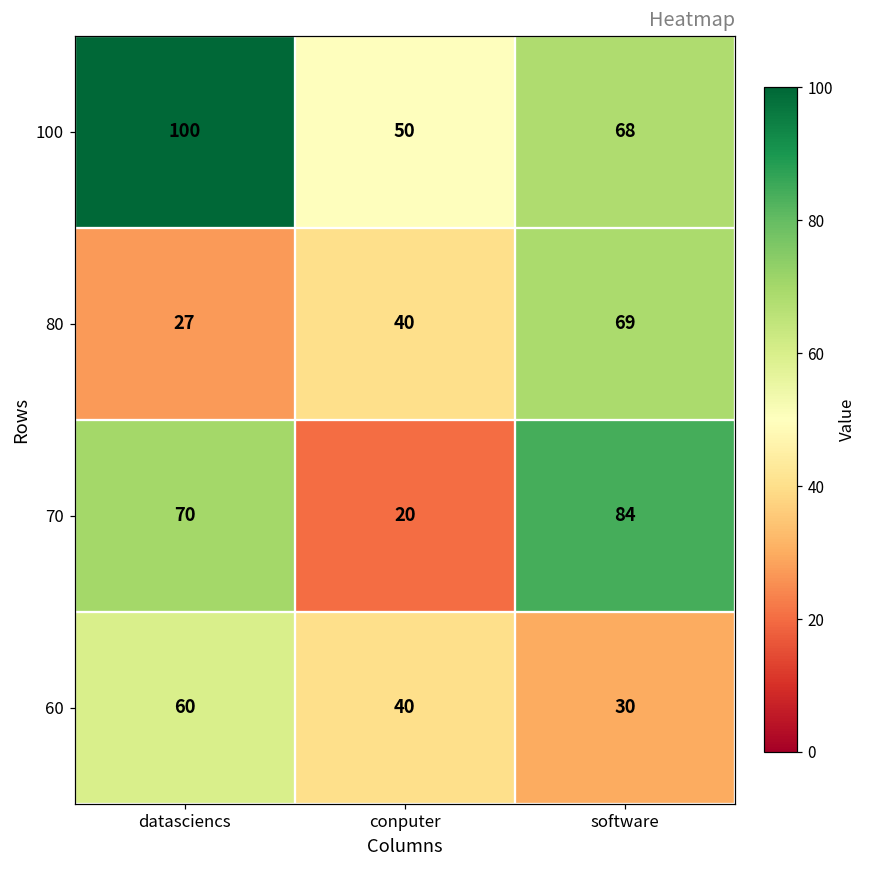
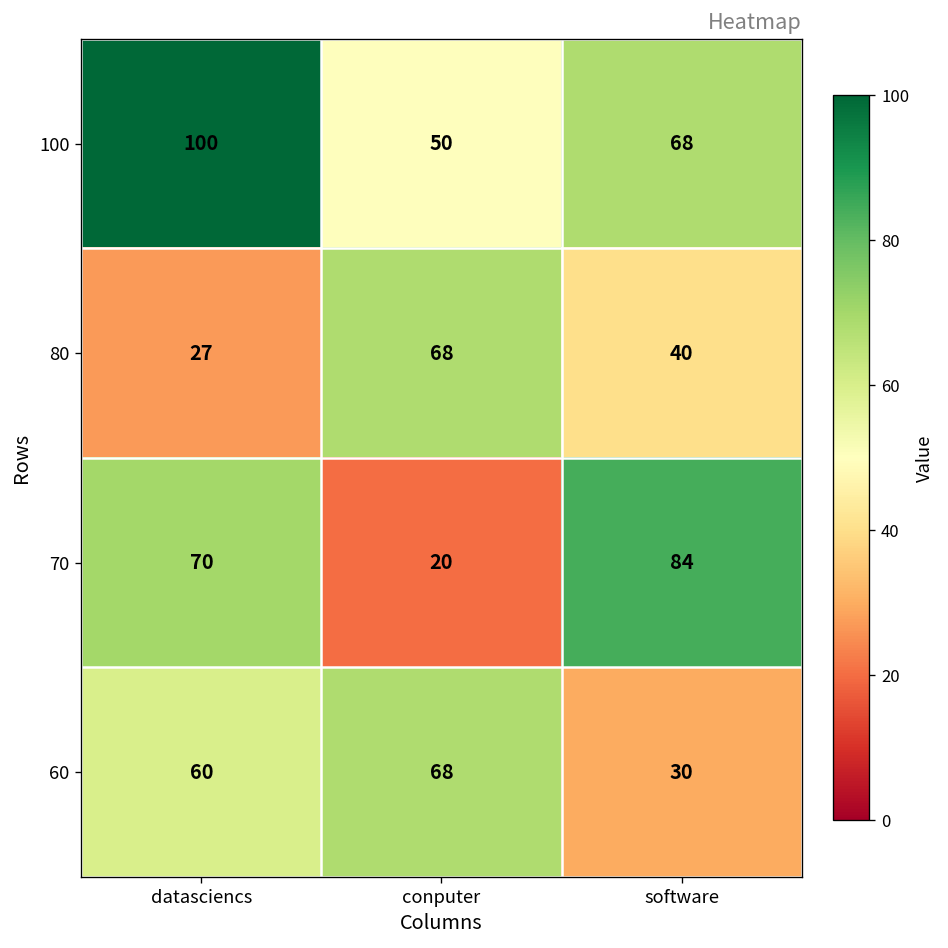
  {
    "100": {
      "datasciencs": 100,
      "conputer": 50,
      "software": 68
    },
    "80": {
      "datasciencs": 27,
-     "conputer": 40,
-     "software": 69
+     "conputer": 68,
+     "software": 40
    },
    "70": {
      "datasciencs": 70,
      "conputer": 20,
      "software": 84
    },
    "60": {
      "datasciencs": 60,
-     "conputer": 40,
+     "conputer": 68,
      "software": 30
    }
  }
